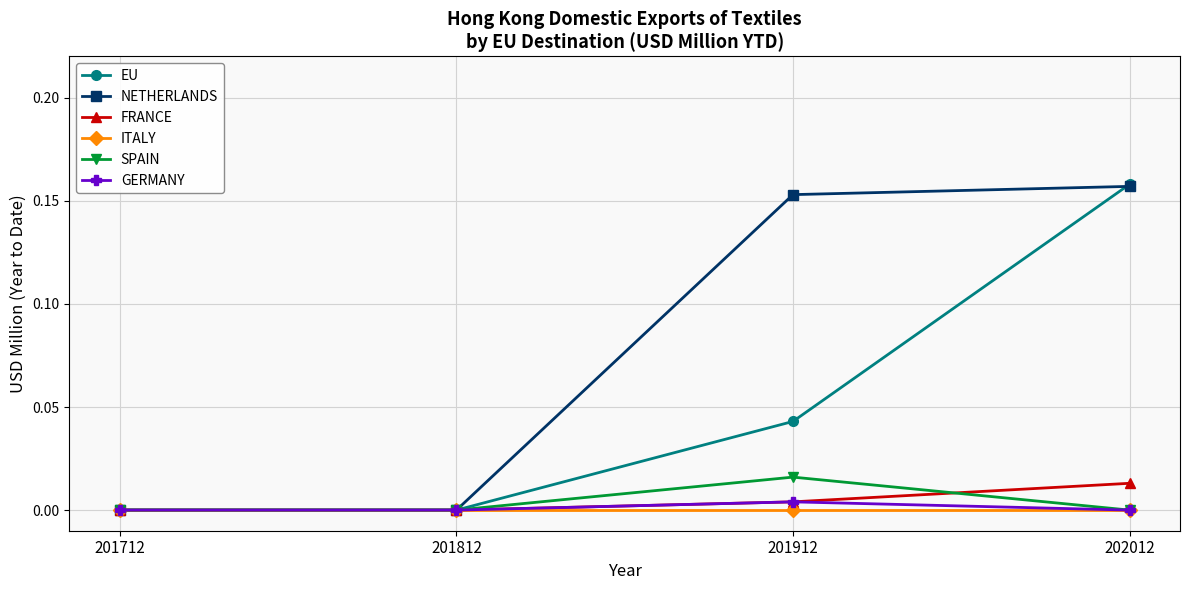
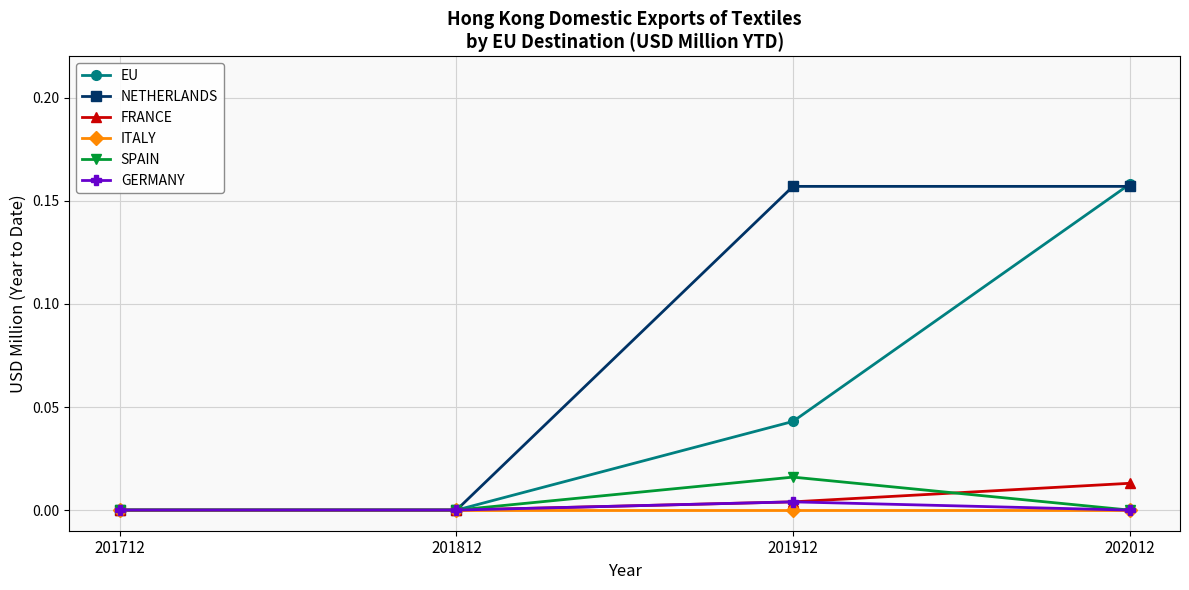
  {
    "EU": {
      "201912": 0.043
    },
    "NETHERLANDS": {
-     "201912": 0.153
+     "201912": 0.157
    },
    "FRANCE": {
      "202012": 0.013
    },
    "ITALY": {
      "201912": 0.000
    },
    "SPAIN": {
      "201912": 0.016
    }
  }
